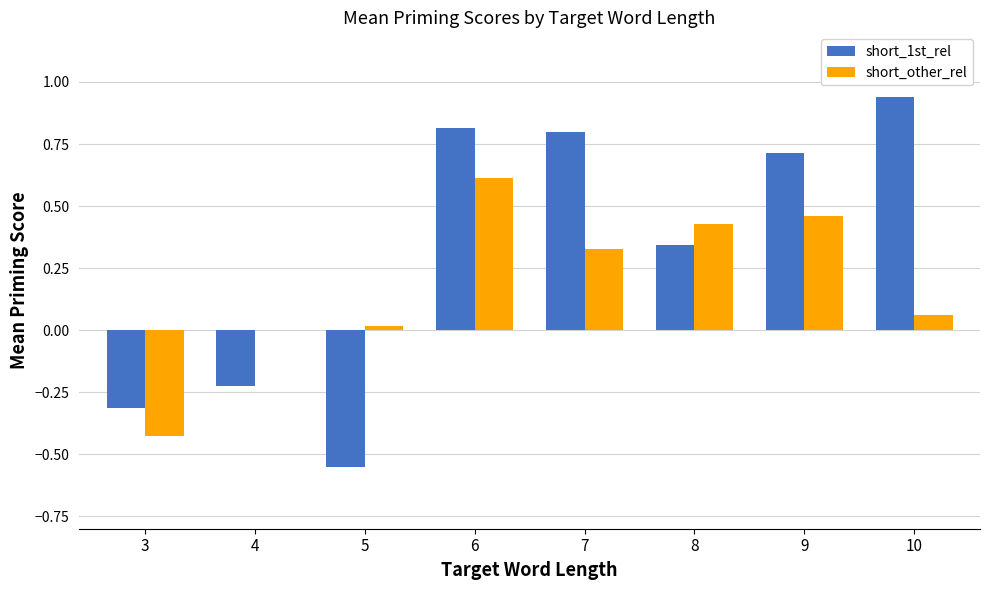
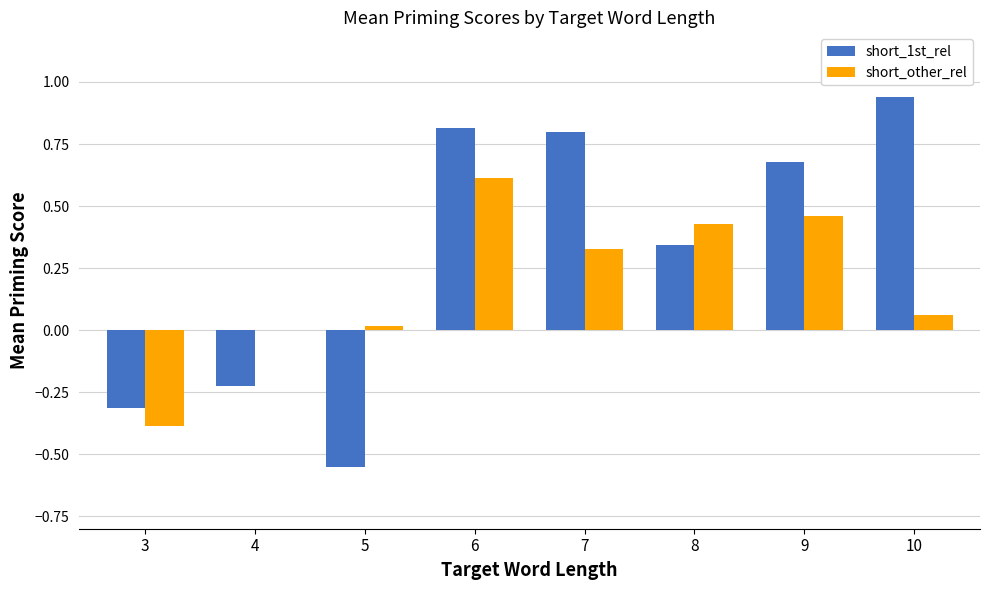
  {
    "short_1st_rel": {
      "3": -0.31,
      "4": -0.23,
      "5": -0.55,
      "6": 0.81,
      "7": 0.80,
      "8": 0.34,
-     "9": 0.71,
+     "9": 0.68,
      "10": 0.94
    },
    "short_other_rel": {
-     "3": -0.43,
+     "3": -0.39,
      "5": 0.02,
      "6": 0.61,
      "7": 0.33,
      "8": 0.43,
      "9": 0.46,
      "10": 0.06
    }
  }
